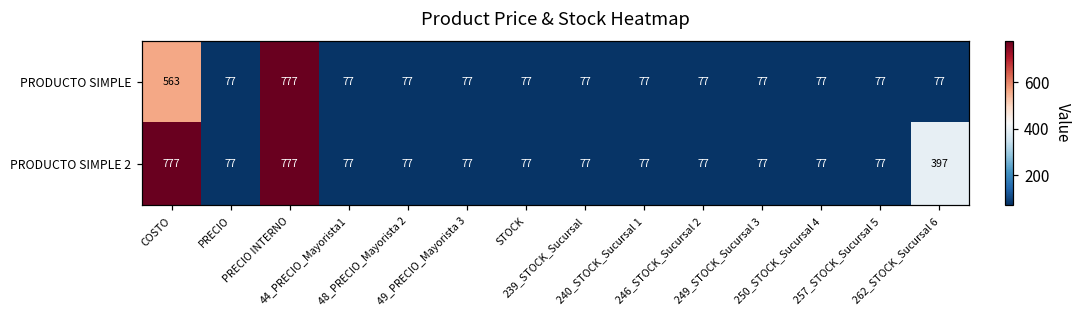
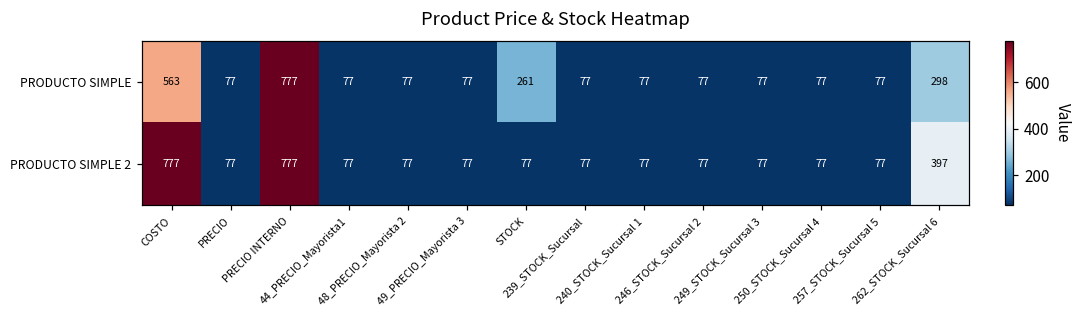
  {
    "PRODUCTO SIMPLE": {
      "COSTO": 563,
      "PRECIO": 77,
      "PRECIO INTERNO": 777,
      "44_PRECIO_Mayorista1": 77,
      "48_PRECIO_Mayorista 2": 77,
      "49_PRECIO_Mayorista 3": 77,
-     "STOCK": 77,
+     "STOCK": 261,
      "239_STOCK_Sucursal": 77,
      "240_STOCK_Sucursal 1": 77,
      "246_STOCK_Sucursal 2": 77,
      "249_STOCK_Sucursal 3": 77,
      "250_STOCK_Sucursal 4": 77,
      "257_STOCK_Sucursal 5": 77,
-     "262_STOCK_Sucursal 6": 77
+     "262_STOCK_Sucursal 6": 298
    },
    "PRODUCTO SIMPLE 2": {
      "COSTO": 777,
      "PRECIO": 77,
      "PRECIO INTERNO": 777,
      "44_PRECIO_Mayorista1": 77,
      "48_PRECIO_Mayorista 2": 77,
      "49_PRECIO_Mayorista 3": 77,
      "STOCK": 77,
      "239_STOCK_Sucursal": 77,
      "240_STOCK_Sucursal 1": 77,
      "246_STOCK_Sucursal 2": 77,
      "249_STOCK_Sucursal 3": 77,
      "250_STOCK_Sucursal 4": 77,
      "257_STOCK_Sucursal 5": 77,
      "262_STOCK_Sucursal 6": 397
    }
  }
